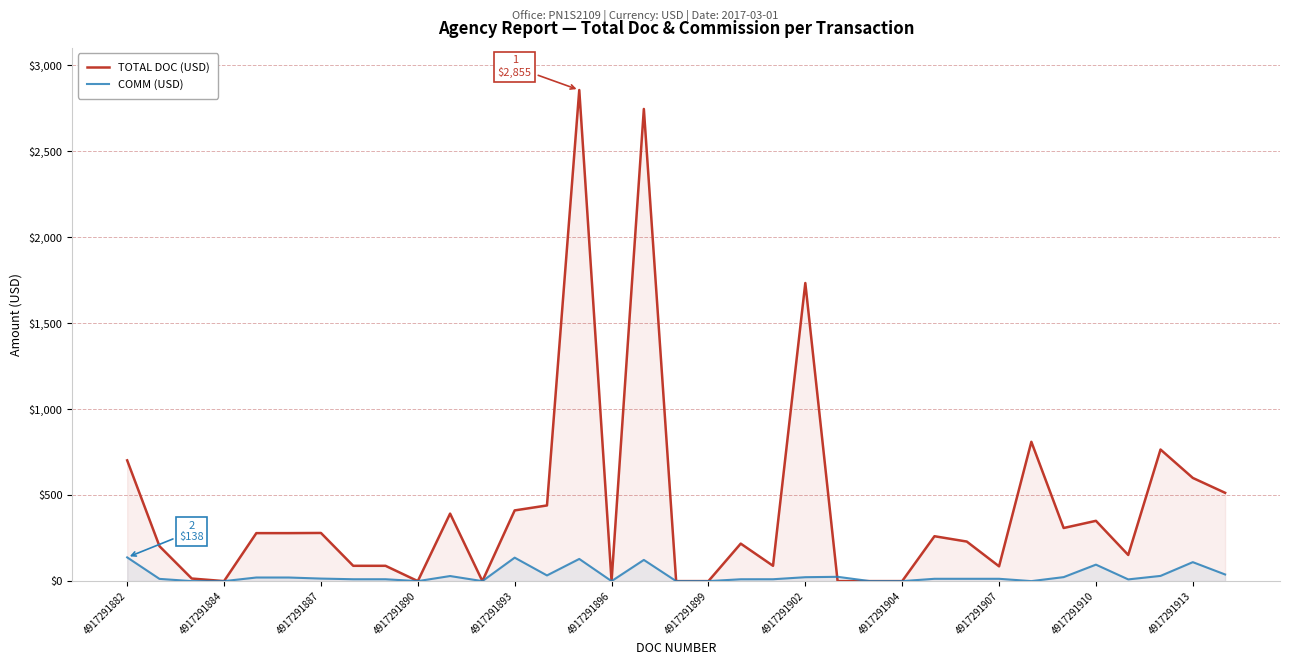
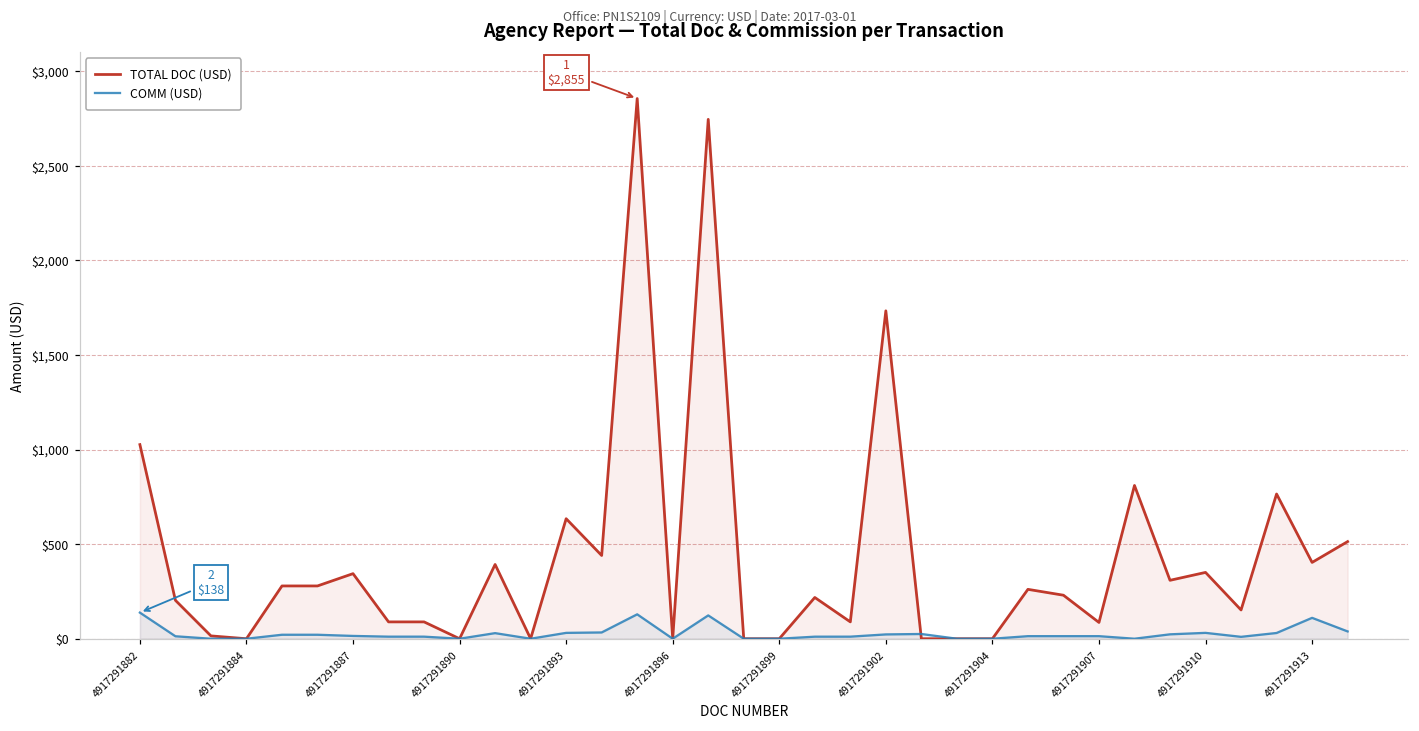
  {
    "TOTAL DOC (USD)": {
-     "4917291882": "$700",
-     "4917291887": "$280",
-     "4917291893": "$410",
+     "4917291882": "$1,030",
+     "4917291887": "$340",
+     "4917291893": "$630",
      "4917291902": "$1,730",
      "4917291907": "$90",
      "4917291910": "$350",
-     "4917291913": "$600"
+     "4917291913": "$400"
    },
    "COMM (USD)": {
      "4917291882": "$140",
      "4917291887": "$10",
-     "4917291893": "$140",
+     "4917291893": "$30",
      "4917291902": "$20",
      "4917291907": "$10",
-     "4917291910": "$100",
+     "4917291910": "$30",
      "4917291913": "$110"
    }
  }
